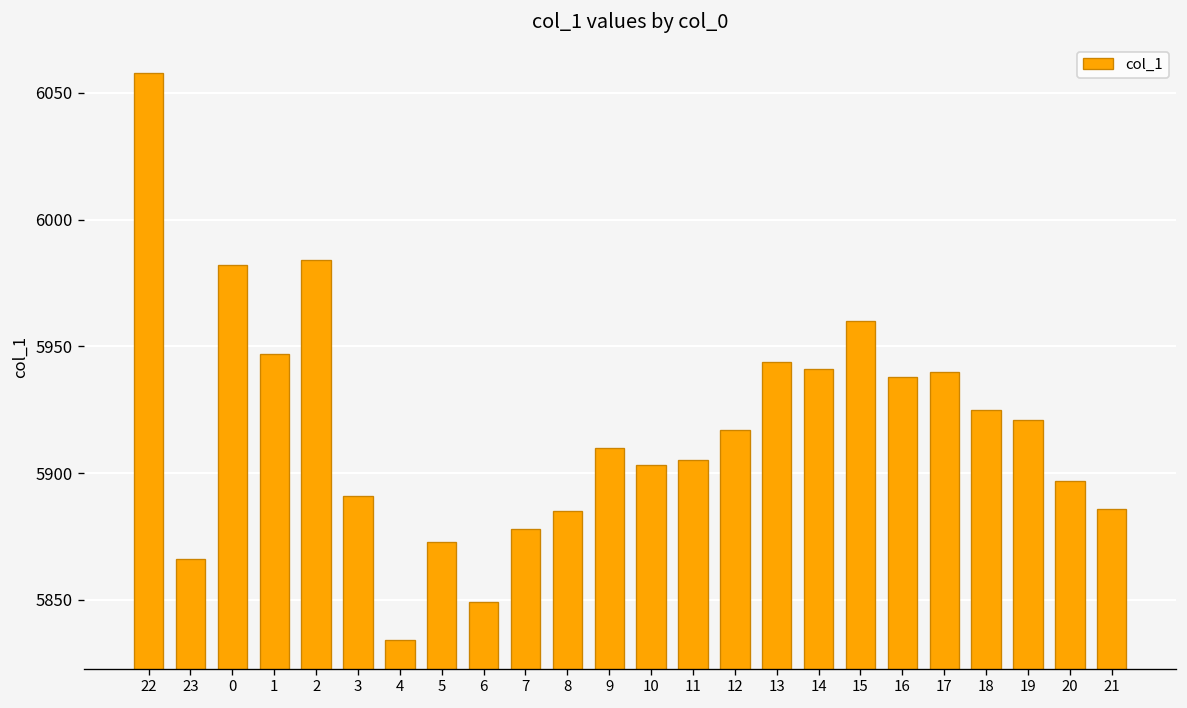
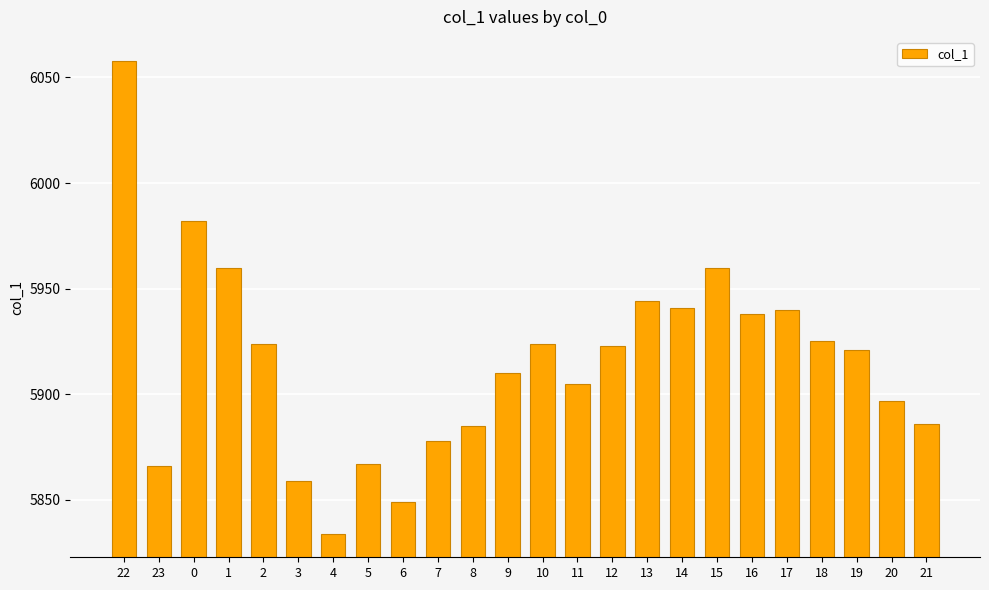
  {
    "22": 6058,
    "23": 5866,
    "0": 5982,
-   "1": 5947,
-   "2": 5984,
-   "3": 5891,
+   "1": 5960,
+   "2": 5924,
+   "3": 5859,
    "4": 5834,
-   "5": 5873,
+   "5": 5867,
    "6": 5849,
    "7": 5878,
    "8": 5885,
    "9": 5910,
-   "10": 5903,
+   "10": 5924,
    "11": 5905,
-   "12": 5917,
+   "12": 5923,
    "13": 5944,
    "14": 5941,
    "15": 5960,
    "16": 5938,
    "17": 5940,
    "18": 5925,
    "19": 5921,
    "20": 5897,
    "21": 5886
  }
